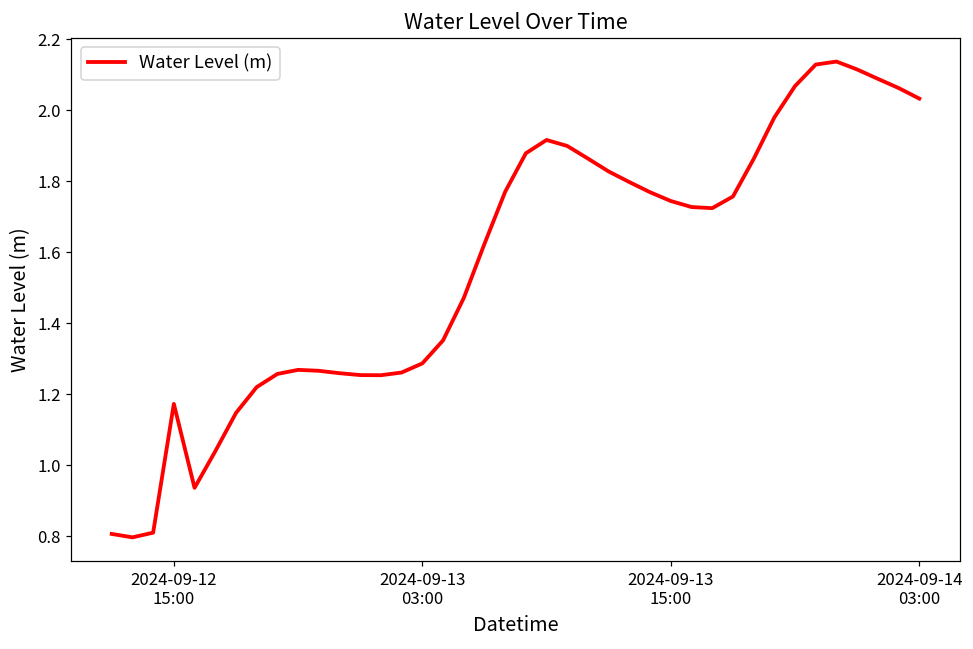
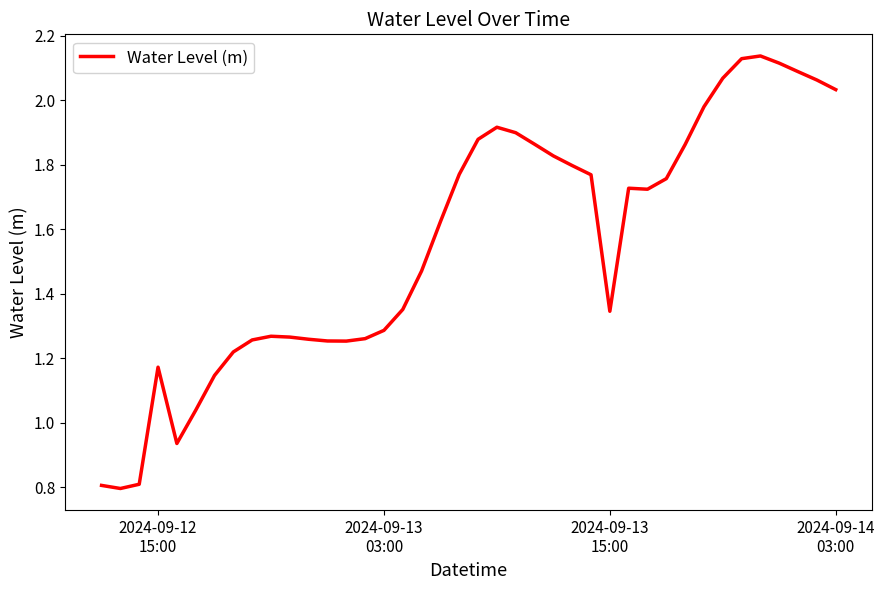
  {
    "2024-09-12 15:00": 1.17,
    "2024-09-13 03:00": 1.29,
-   "2024-09-13 15:00": 1.74,
+   "2024-09-13 15:00": 1.35,
    "2024-09-14 03:00": 2.03
  }
